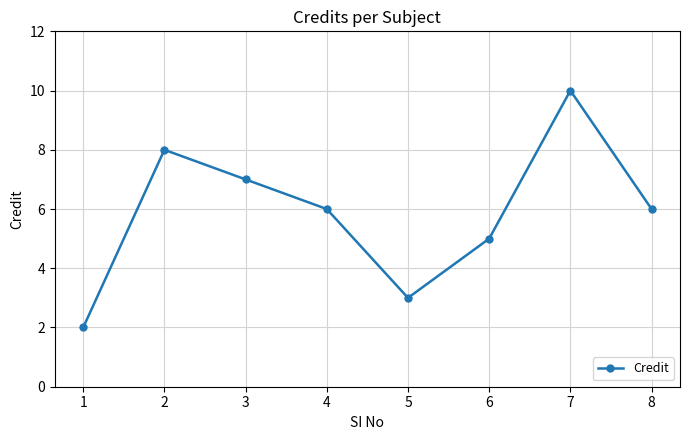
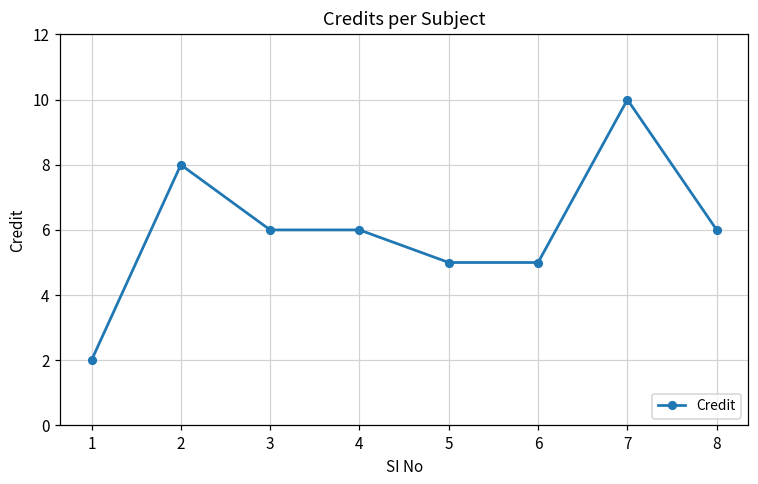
  {
    "1": 2,
    "2": 8,
-   "3": 7,
+   "3": 6,
    "4": 6,
-   "5": 3,
+   "5": 5,
    "6": 5,
    "7": 10,
    "8": 6
  }
